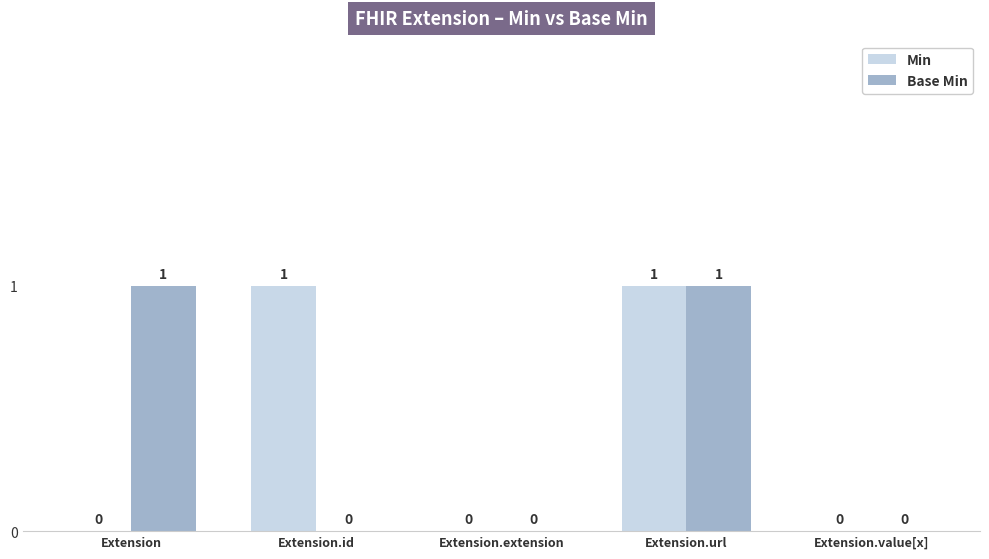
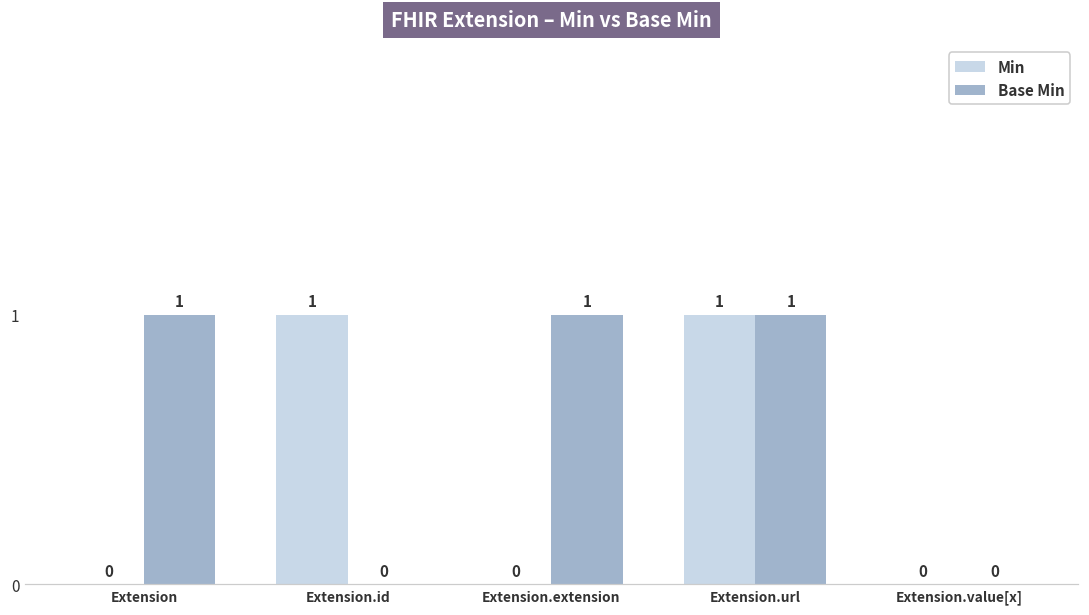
  {
    "Min": {
      "Extension": 0,
      "Extension.id": 1,
      "Extension.extension": 0,
      "Extension.url": 1,
      "Extension.value[x]": 0
    },
    "Base Min": {
      "Extension": 1,
      "Extension.id": 0,
-     "Extension.extension": 0,
+     "Extension.extension": 1,
      "Extension.url": 1,
      "Extension.value[x]": 0
    }
  }
